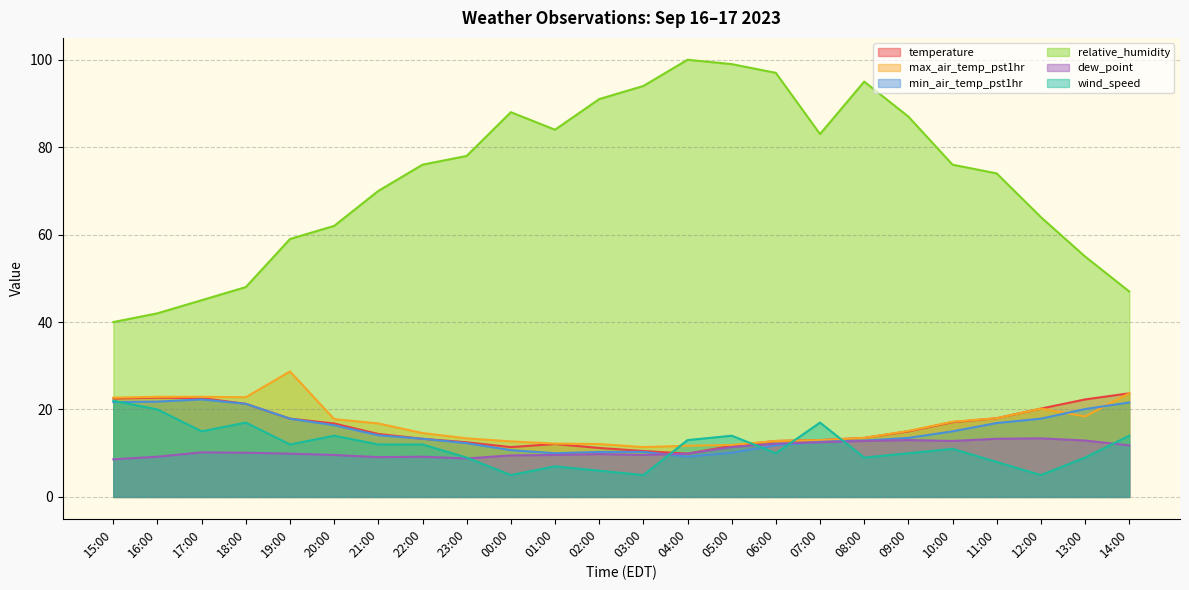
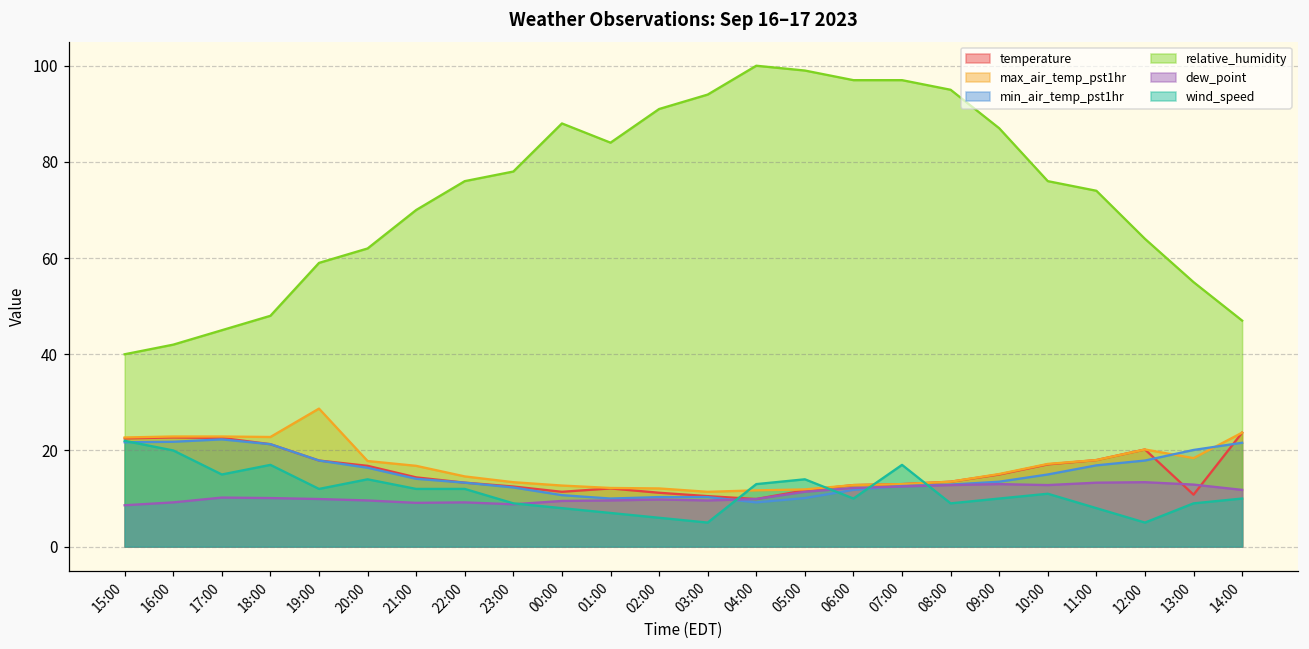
  {
    "temperature": {
      "00:00": 11,
      "02:00": 11,
-     "13:00": 22
+     "13:00": 11
    },
    "max_air_temp_pst1hr": {
      "18:00": 23,
      "19:00": 29,
      "20:00": 18,
      "21:00": 17,
      "22:00": 15,
      "23:00": 13,
      "00:00": 13,
      "02:00": 12,
      "03:00": 11,
      "04:00": 12,
      "13:00": 18
    },
    "min_air_temp_pst1hr": {
      "16:00": 22,
      "00:00": 11,
      "04:00": 9,
      "05:00": 10,
      "10:00": 15,
      "11:00": 17,
      "12:00": 18,
      "13:00": 20,
      "14:00": 22
    },
    "relative_humidity": {
      "15:00": 40,
      "16:00": 42,
      "17:00": 45,
      "18:00": 48,
      "19:00": 59,
      "20:00": 62,
      "21:00": 70,
      "22:00": 76,
      "23:00": 78,
      "00:00": 88,
      "01:00": 84,
      "02:00": 91,
      "03:00": 94,
      "04:00": 100,
      "05:00": 99,
      "06:00": 97,
-     "07:00": 83,
+     "07:00": 97,
      "08:00": 95,
      "09:00": 87,
      "10:00": 76,
      "11:00": 74,
      "12:00": 64,
      "13:00": 55,
      "14:00": 47
    },
    "dew_point": {
      "15:00": 9,
      "16:00": 9,
      "17:00": 10,
      "18:00": 10,
      "19:00": 10,
      "20:00": 10,
      "21:00": 9,
      "22:00": 9,
      "00:00": 10,
      "03:00": 10,
      "10:00": 13,
      "11:00": 13,
      "12:00": 13,
      "13:00": 13,
      "14:00": 12
    },
    "wind_speed": {
      "16:00": 20,
      "17:00": 15,
      "18:00": 17,
      "19:00": 12,
      "20:00": 14,
      "21:00": 12,
      "22:00": 12,
-     "00:00": 5,
+     "00:00": 8,
      "01:00": 7,
      "02:00": 6,
      "03:00": 5,
      "04:00": 13,
      "05:00": 14,
      "06:00": 10,
      "07:00": 17,
      "08:00": 9,
      "09:00": 10,
      "10:00": 11,
      "11:00": 8,
      "12:00": 5,
      "13:00": 9,
-     "14:00": 14
+     "14:00": 10
    }
  }
